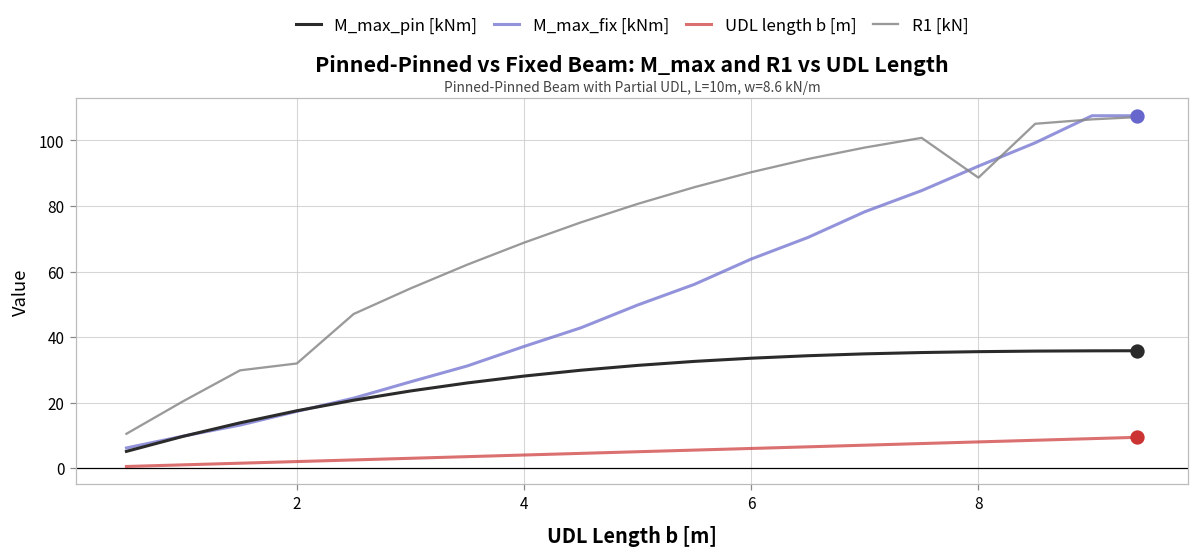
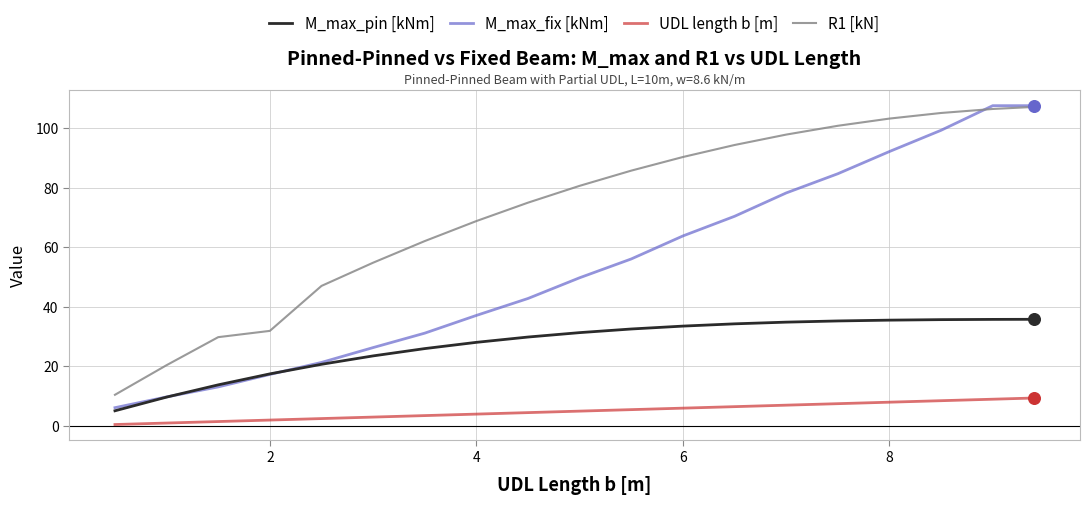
  {
    "R1 [kN]": {
      "2": 32,
      "4": 69,
      "6": 90,
-     "8": 89
+     "8": 103
    }
  }
